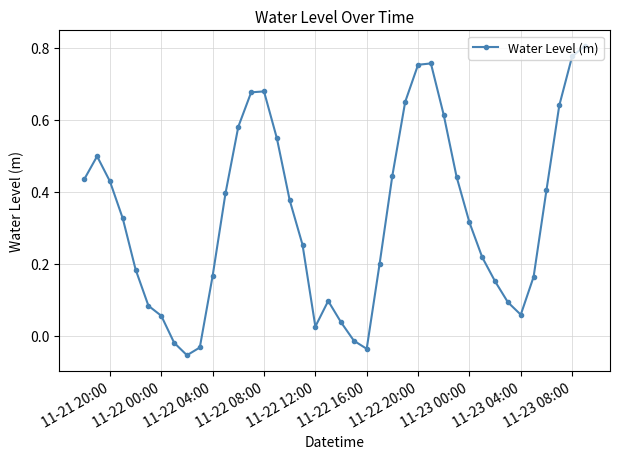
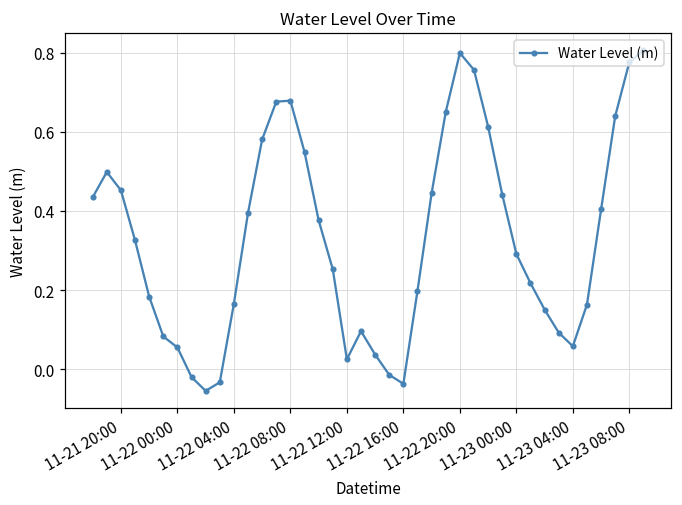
  {
-   "11-21 20:00": 0.43,
+   "11-21 20:00": 0.45,
    "11-22 00:00": 0.05,
    "11-22 04:00": 0.17,
    "11-22 08:00": 0.68,
    "11-22 12:00": 0.02,
    "11-22 16:00": -0.04,
-   "11-22 20:00": 0.75,
-   "11-23 00:00": 0.31,
+   "11-22 20:00": 0.80,
+   "11-23 00:00": 0.29,
    "11-23 04:00": 0.06
  }
